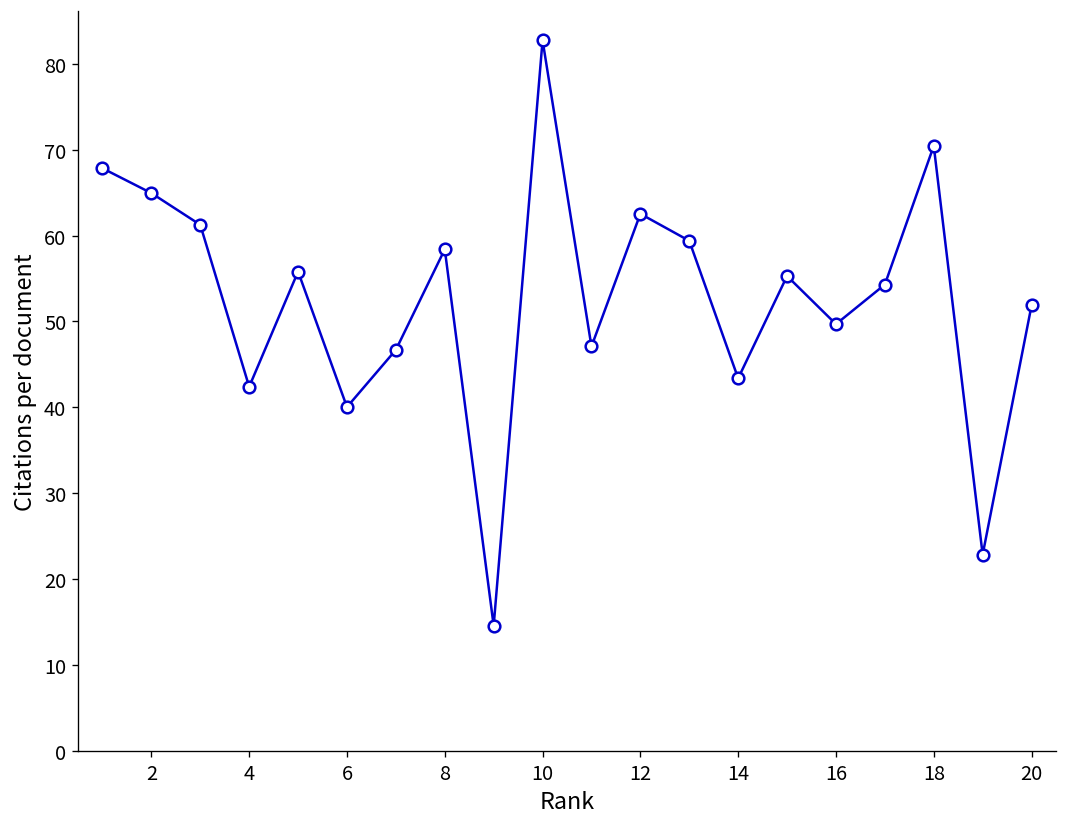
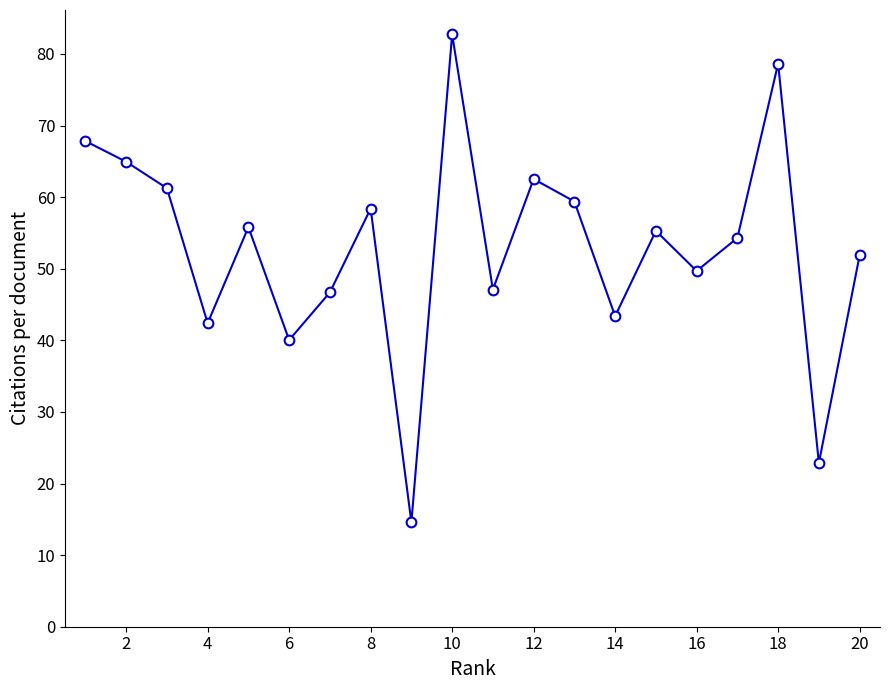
  {
    "2": 65,
    "4": 42,
    "6": 40,
    "8": 58,
    "10": 83,
    "12": 63,
    "14": 43,
    "16": 50,
-   "18": 70,
+   "18": 79,
    "20": 52
  }
